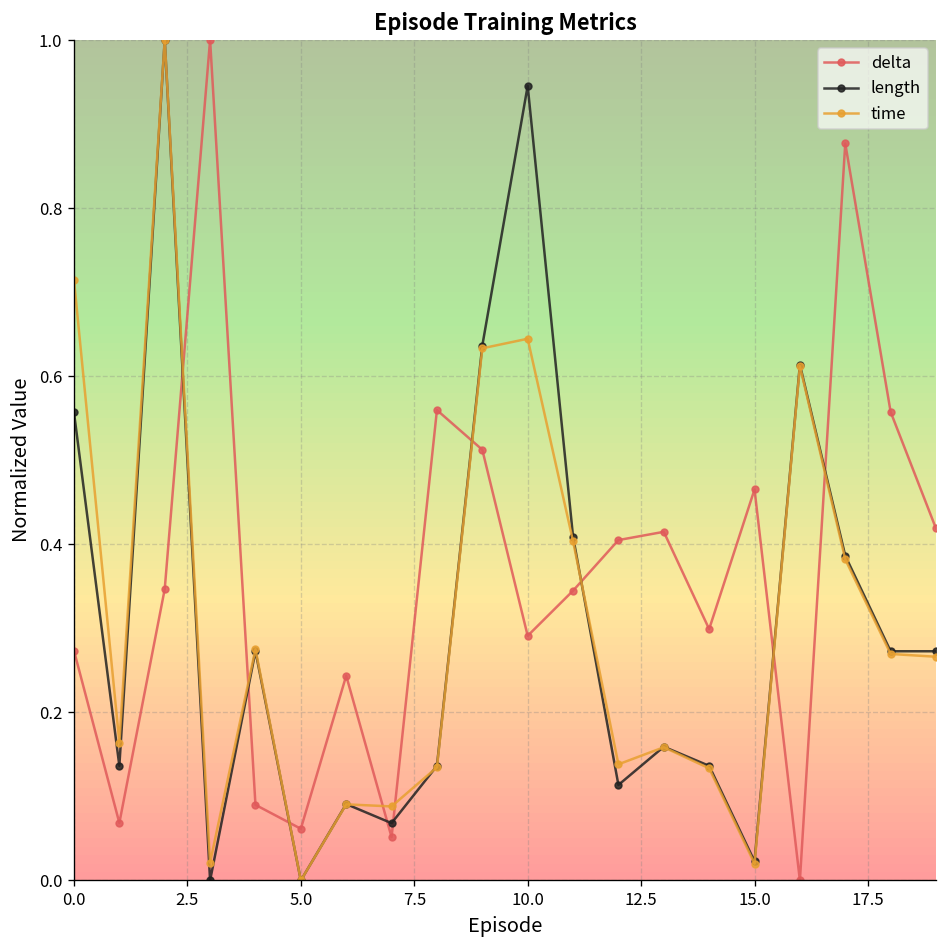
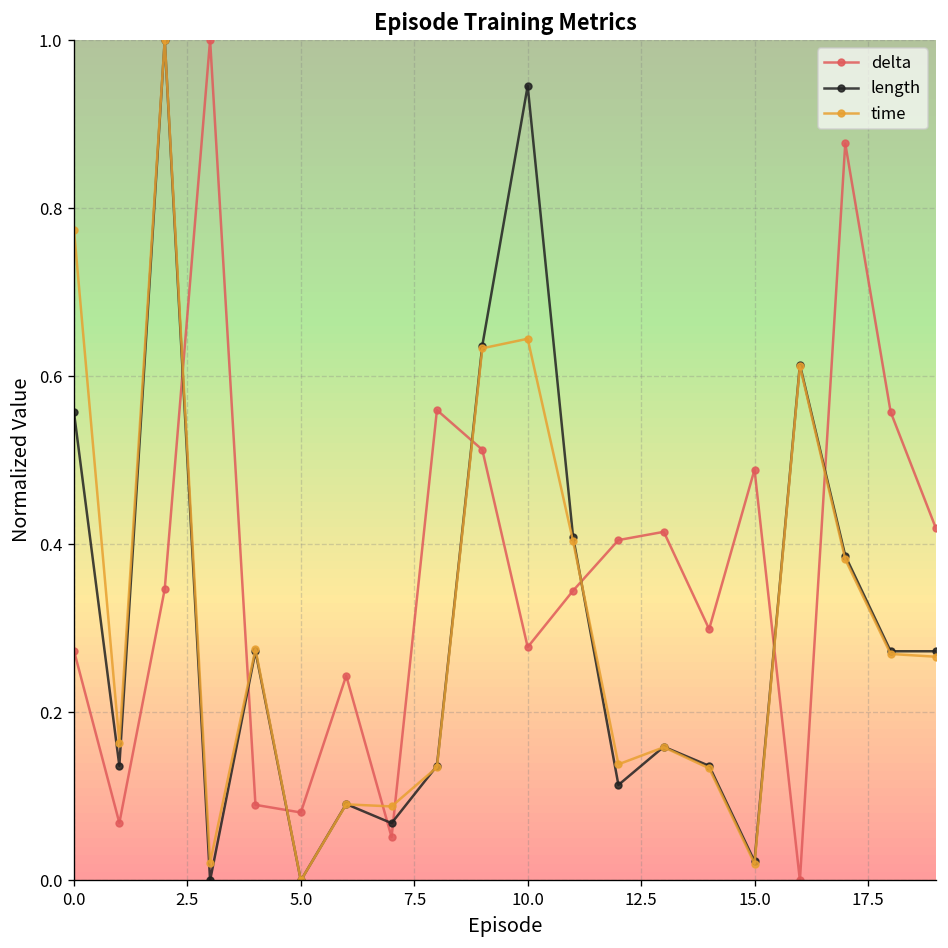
  {
    "delta": {
      "0.0": 0.27,
-     "5.0": 0.06,
-     "10.0": 0.29,
-     "15.0": 0.47
+     "5.0": 0.08,
+     "10.0": 0.28,
+     "15.0": 0.49
    },
    "length": {
      "0.0": 0.56,
      "10.0": 0.95
    },
    "time": {
-     "0.0": 0.71,
+     "0.0": 0.77,
      "10.0": 0.64
    }
  }
